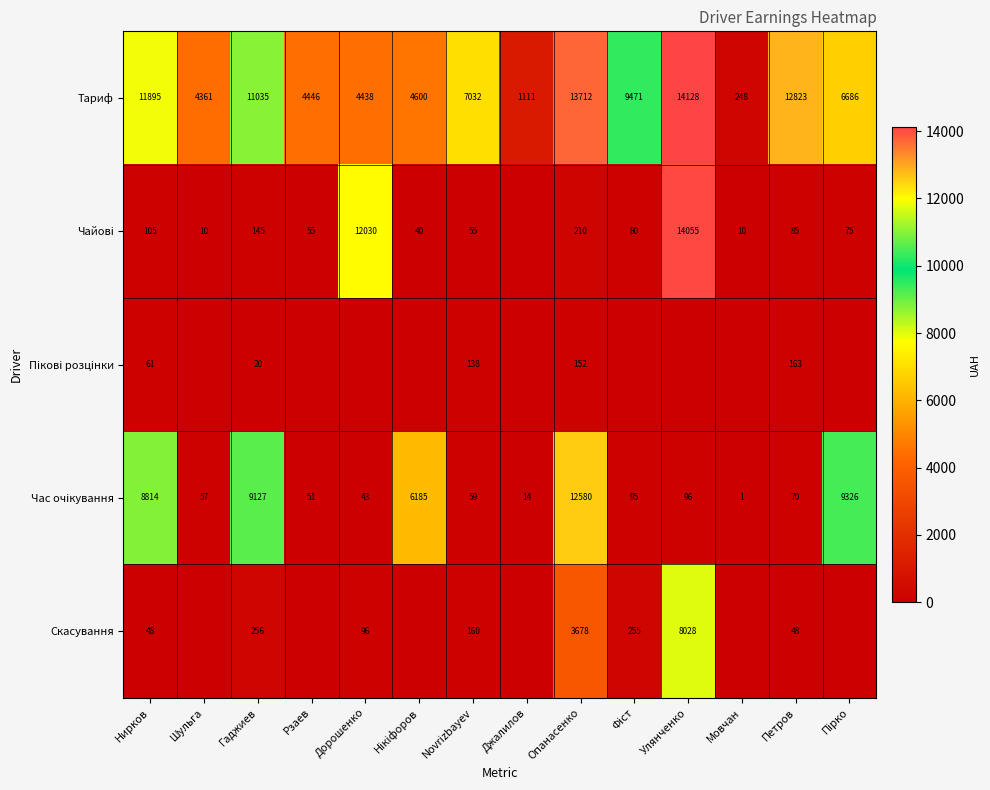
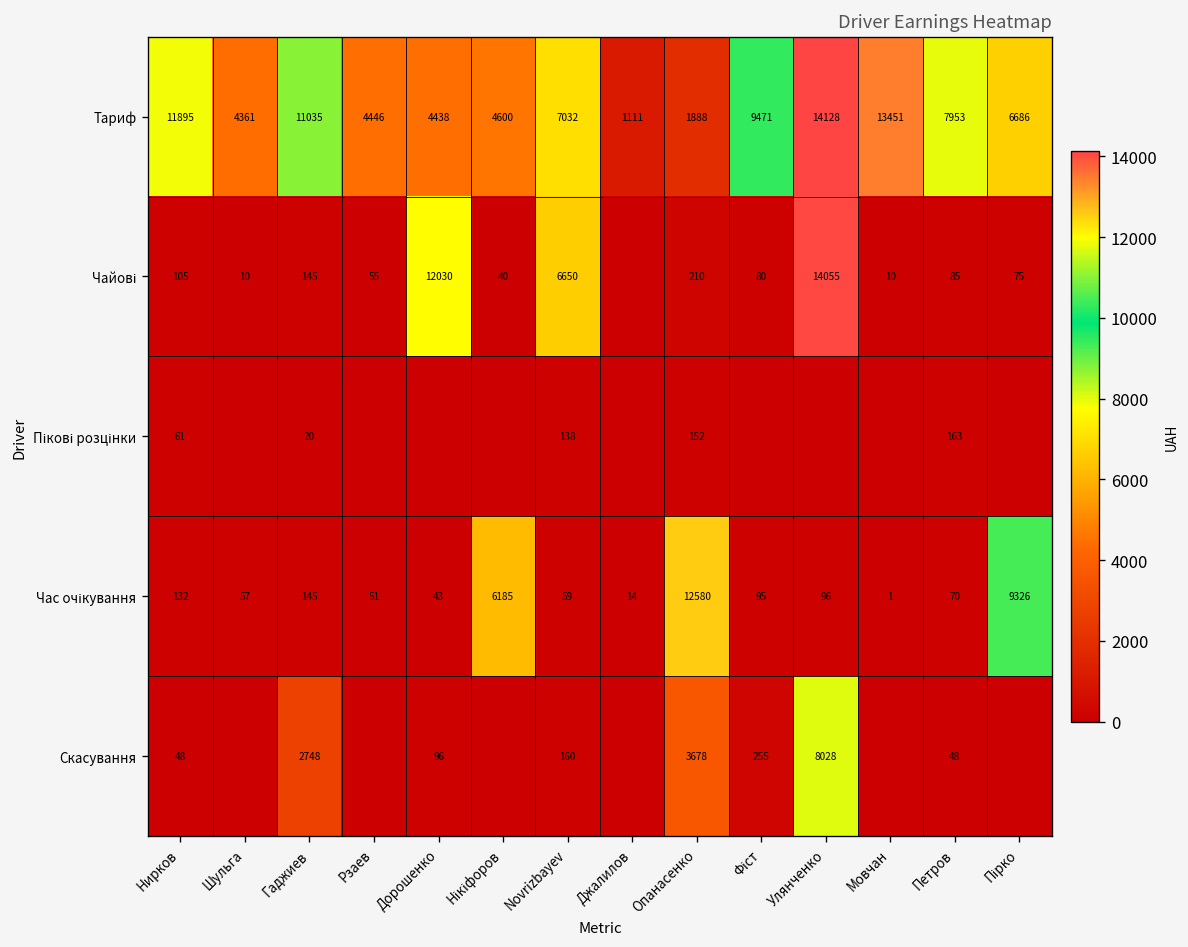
  {
    "Тариф": {
      "Нирков": 11895,
      "Шульга": 4361,
      "Гаджиев": 11035,
      "Рзаев": 4446,
      "Дорошенко": 4438,
      "Нікіфоров": 4600,
      "Novrizbayev": 7032,
      "Джалилов": 1111,
-     "Опанасенко": 13712,
+     "Опанасенко": 1888,
      "Фіст": 9471,
      "Улянченко": 14128,
-     "Мовчан": 248,
-     "Петров": 12823,
+     "Мовчан": 13451,
+     "Петров": 7953,
      "Пірко": 6686
    },
    "Чайові": {
      "Нирков": 105,
      "Шульга": 10,
      "Гаджиев": 145,
      "Рзаев": 55,
      "Дорошенко": 12030,
      "Нікіфоров": 40,
-     "Novrizbayev": 55,
+     "Novrizbayev": 6650,
      "Опанасенко": 210,
      "Фіст": 80,
      "Улянченко": 14055,
      "Мовчан": 10,
      "Петров": 85,
      "Пірко": 75
    },
    "Пікові розцінки": {
      "Нирков": 61,
      "Гаджиев": 20,
      "Novrizbayev": 138,
      "Опанасенко": 152,
      "Петров": 163
    },
    "Час очікування": {
-     "Нирков": 8814,
+     "Нирков": 132,
      "Шульга": 57,
-     "Гаджиев": 9127,
+     "Гаджиев": 145,
      "Рзаев": 51,
      "Дорошенко": 43,
      "Нікіфоров": 6185,
      "Novrizbayev": 59,
      "Джалилов": 14,
      "Опанасенко": 12580,
      "Фіст": 95,
      "Улянченко": 96,
      "Мовчан": 1,
      "Петров": 70,
      "Пірко": 9326
    },
    "Скасування": {
      "Нирков": 48,
-     "Гаджиев": 256,
+     "Гаджиев": 2748,
      "Дорошенко": 96,
      "Novrizbayev": 160,
      "Опанасенко": 3678,
      "Фіст": 255,
      "Улянченко": 8028,
      "Петров": 48
    }
  }
